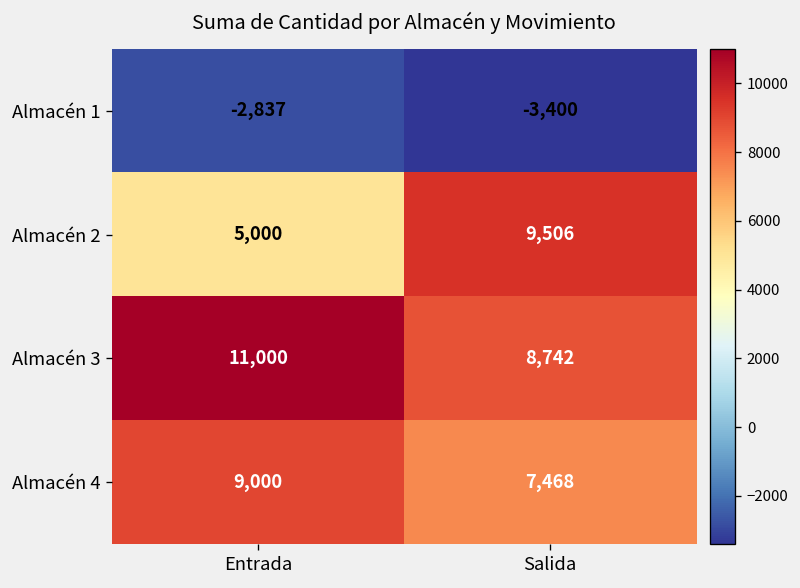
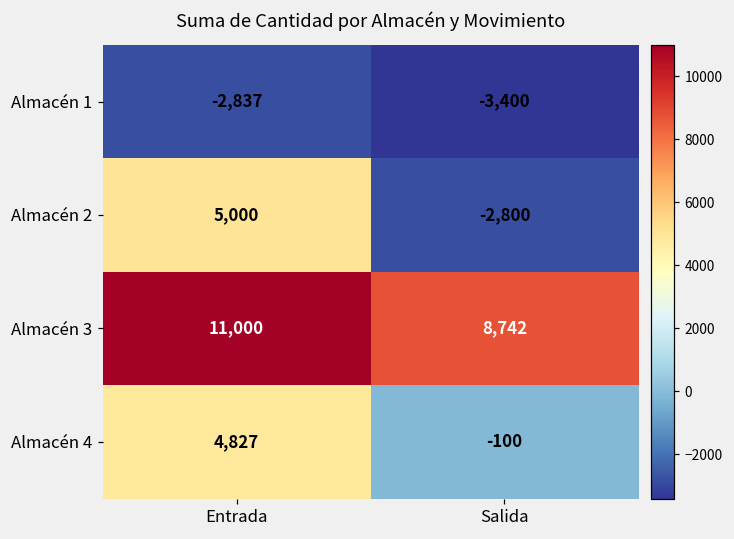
  {
    "Almacén 1": {
      "Entrada": "-2,837",
      "Salida": "-3,400"
    },
    "Almacén 2": {
      "Entrada": "5,000",
-     "Salida": "9,506"
+     "Salida": "-2,800"
    },
    "Almacén 3": {
      "Entrada": "11,000",
      "Salida": "8,742"
    },
    "Almacén 4": {
-     "Entrada": "9,000",
-     "Salida": "7,468"
+     "Entrada": "4,827",
+     "Salida": "-100"
    }
  }
